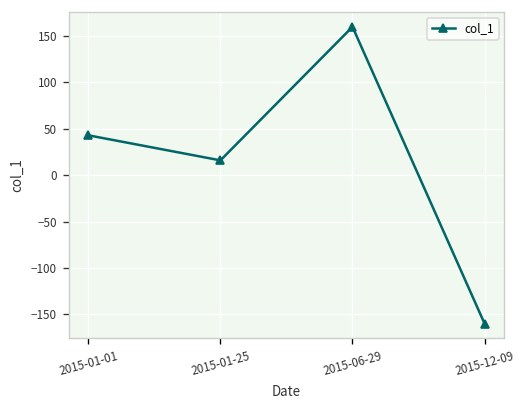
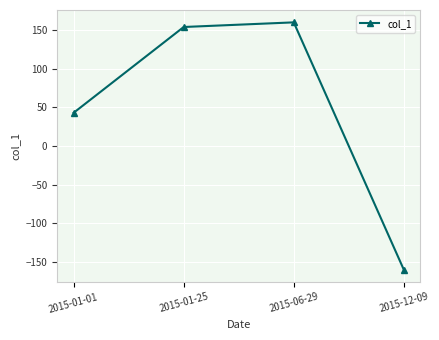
  {
    "2015-01-01": 40,
-   "2015-01-25": 20,
+   "2015-01-25": 150,
    "2015-06-29": 160,
    "2015-12-09": -160
  }
